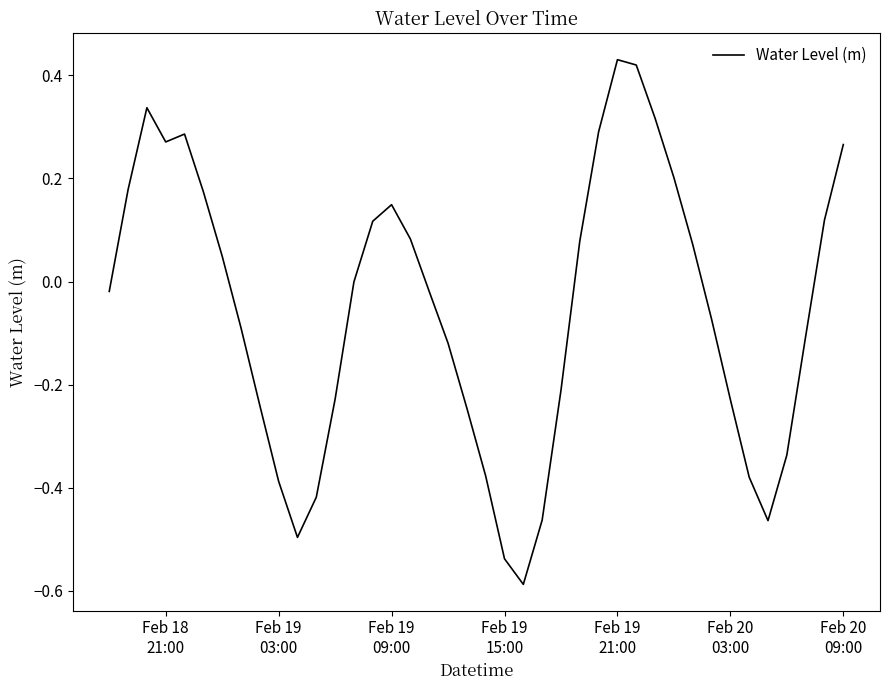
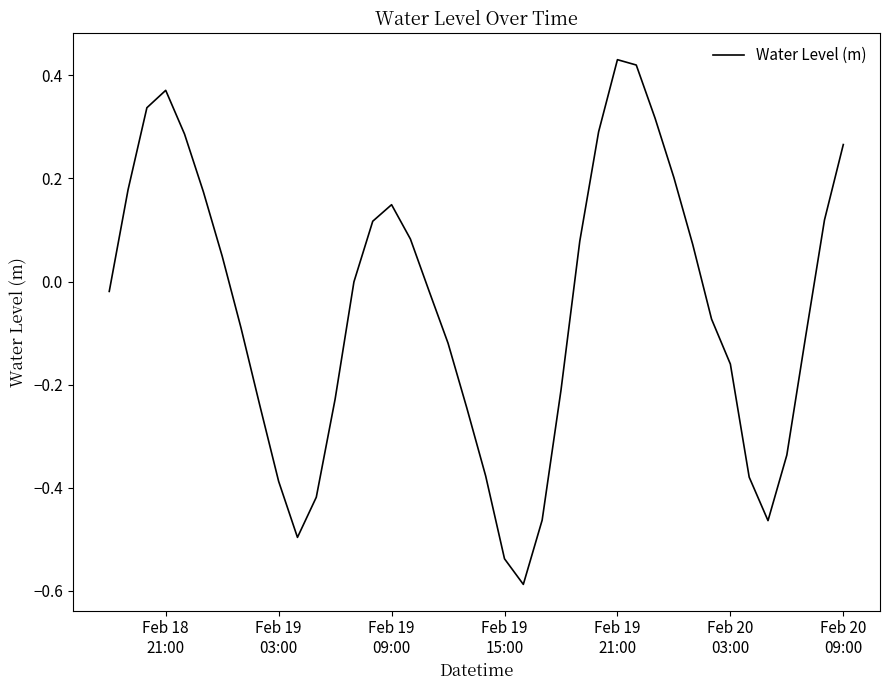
  {
-   "Feb 18 21:00": 0.27,
+   "Feb 18 21:00": 0.37,
    "Feb 19 03:00": -0.39,
    "Feb 19 09:00": 0.15,
    "Feb 19 15:00": -0.54,
    "Feb 19 21:00": 0.43,
-   "Feb 20 03:00": -0.23,
+   "Feb 20 03:00": -0.16,
    "Feb 20 09:00": 0.27
  }
